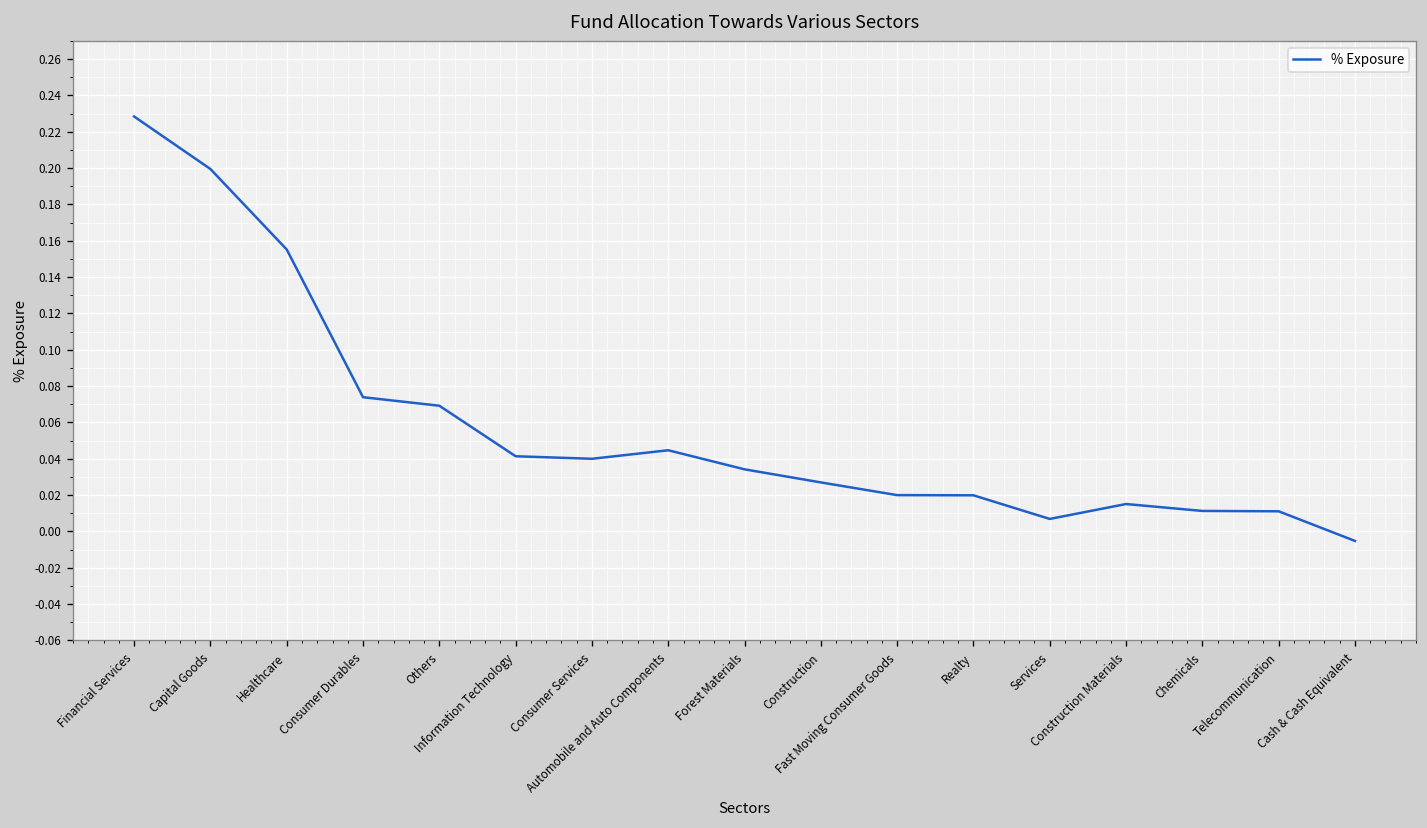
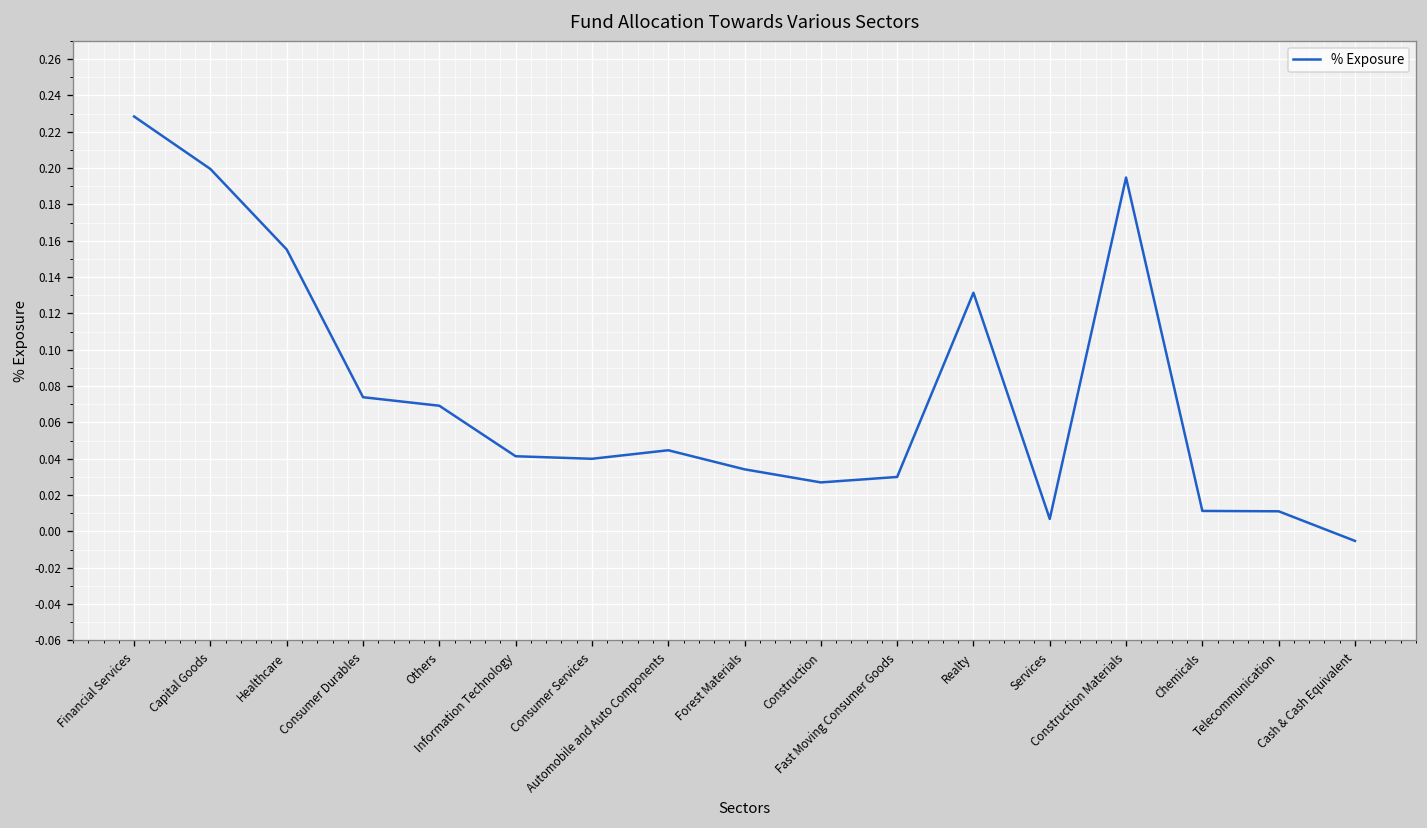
  {
    "Financial Services": 0.228,
    "Capital Goods": 0.200,
    "Healthcare": 0.155,
    "Consumer Durables": 0.074,
    "Others": 0.069,
    "Information Technology": 0.041,
    "Consumer Services": 0.040,
    "Automobile and Auto Components": 0.045,
    "Forest Materials": 0.034,
    "Construction": 0.027,
-   "Fast Moving Consumer Goods": 0.02,
-   "Realty": 0.020,
+   "Fast Moving Consumer Goods": 0.03,
+   "Realty": 0.131,
    "Services": 0.007,
-   "Construction Materials": 0.015,
+   "Construction Materials": 0.195,
    "Chemicals": 0.011,
    "Telecommunication": 0.011,
    "Cash & Cash Equivalent": -0.005
  }
